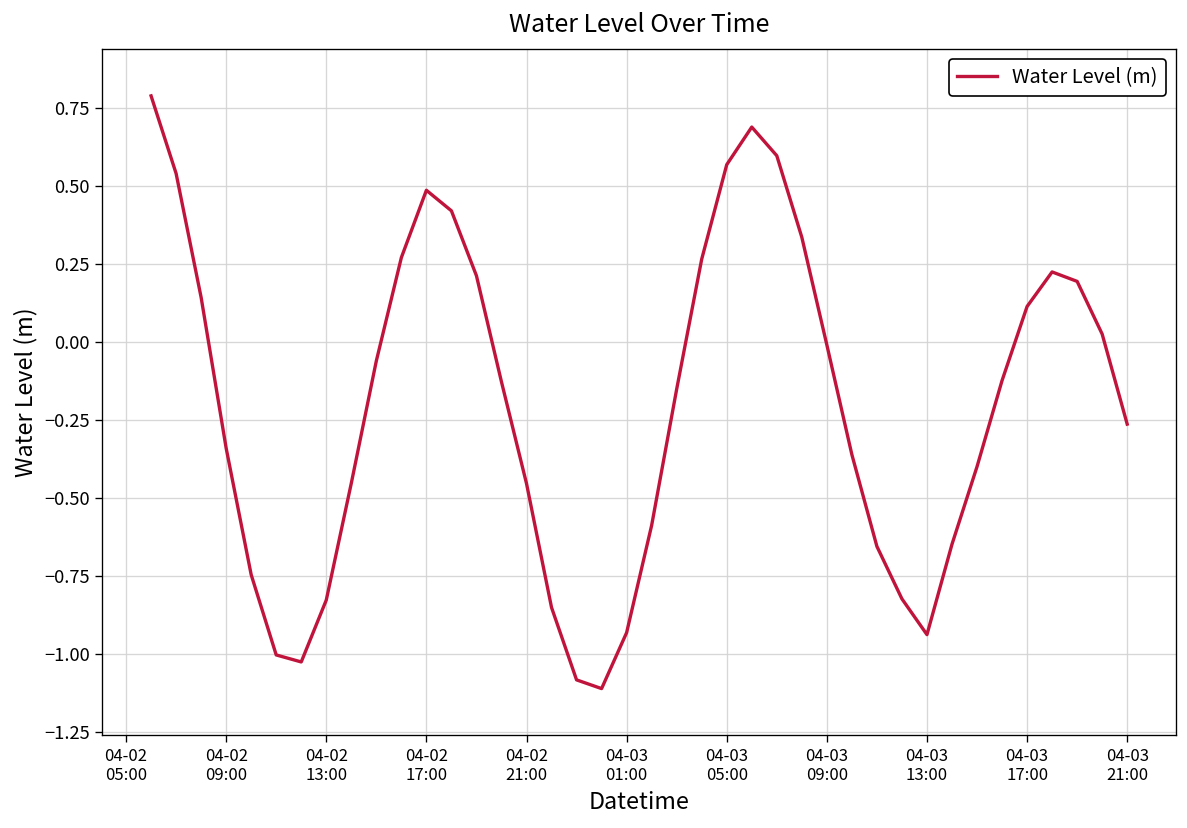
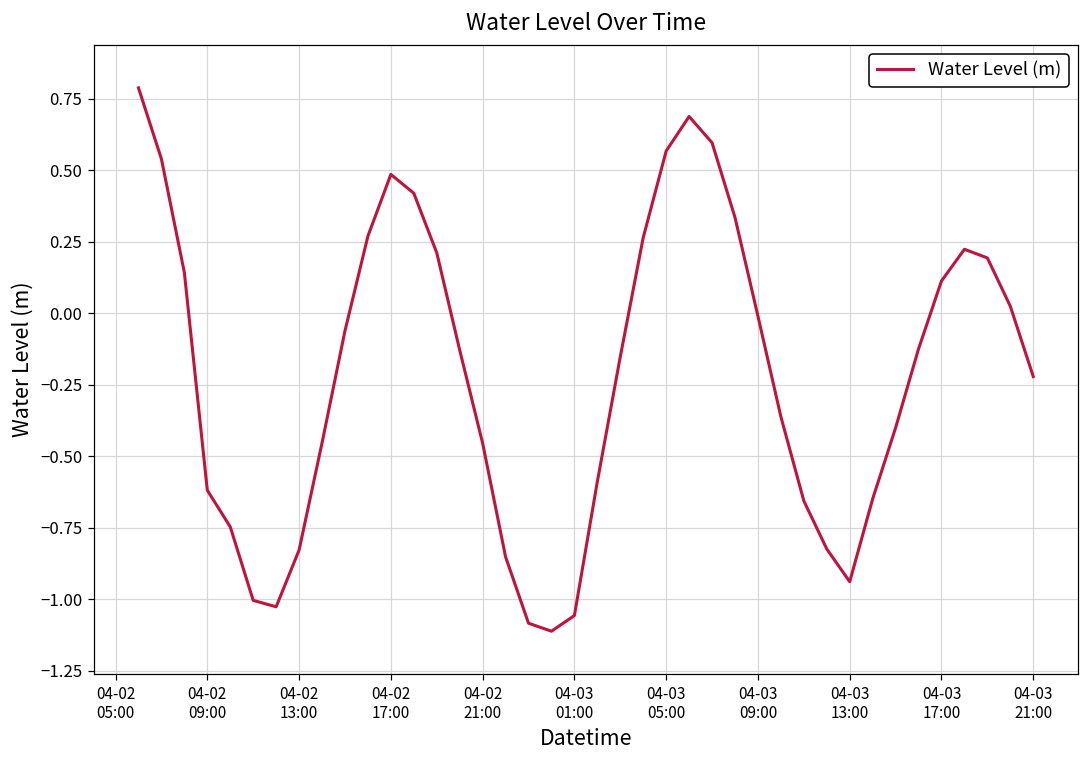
  {
-   "04-02 09:00": -0.34,
+   "04-02 09:00": -0.62,
    "04-02 13:00": -0.83,
    "04-02 17:00": 0.49,
    "04-02 21:00": -0.45,
-   "04-03 01:00": -0.93,
+   "04-03 01:00": -1.06,
    "04-03 05:00": 0.57,
    "04-03 09:00": -0.01,
    "04-03 13:00": -0.94,
    "04-03 17:00": 0.11,
-   "04-03 21:00": -0.26
+   "04-03 21:00": -0.22
  }
